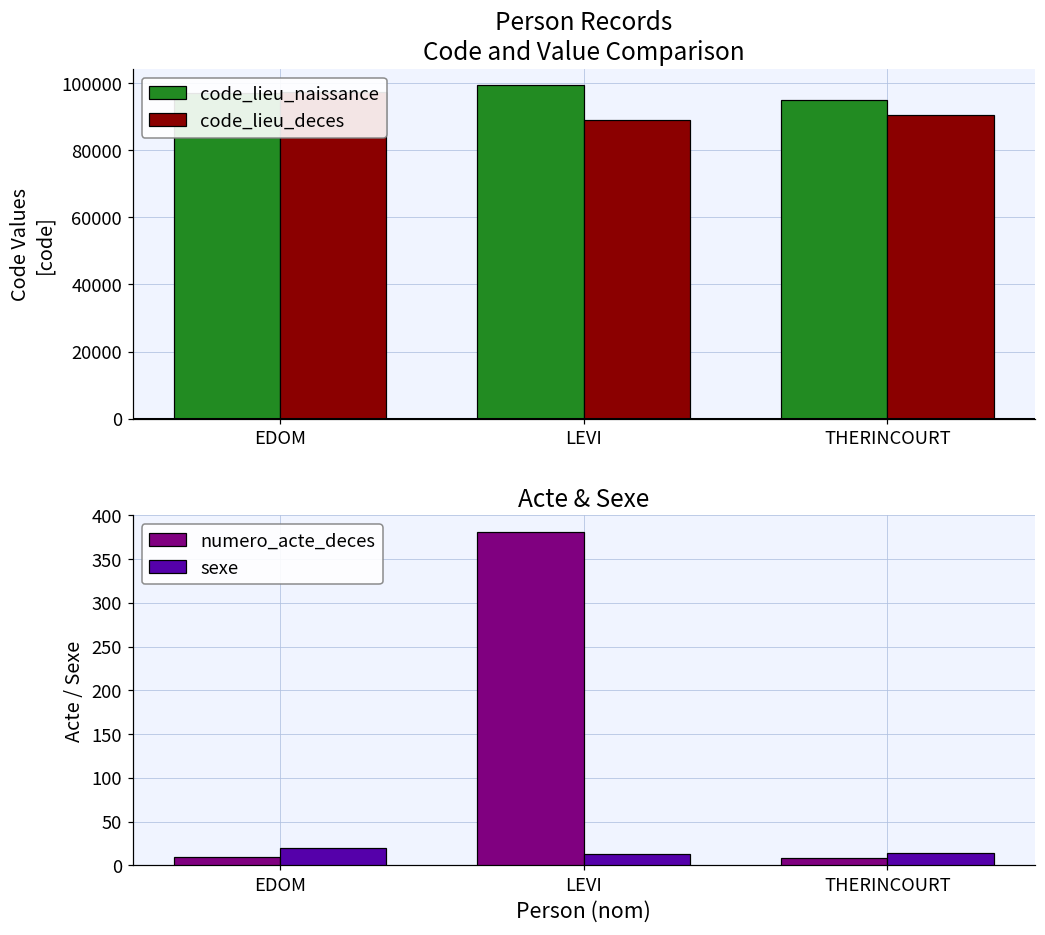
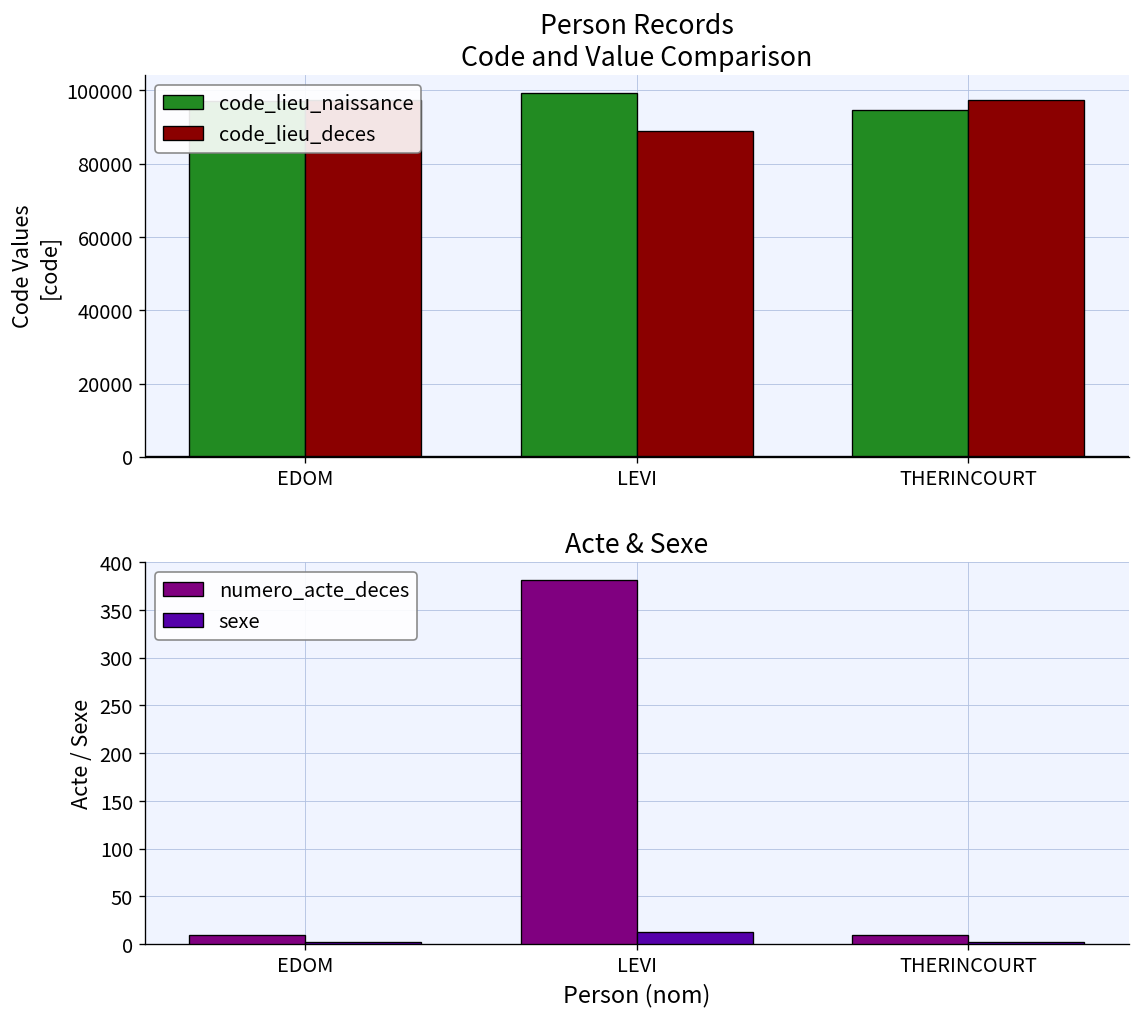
  {
    "Person Records Code and Value Comparison": {
      "code_lieu_naissance": {
        "LEVI": 99000,
        "THERINCOURT": 95000
      },
      "code_lieu_deces": {
        "LEVI": 89000,
-       "THERINCOURT": 90000
+       "THERINCOURT": 97000
      }
    },
    "Acte & Sexe": {
      "numero_acte_deces": {
        "EDOM": 10,
        "LEVI": 380,
        "THERINCOURT": 10
      },
      "sexe": {
-       "EDOM": 20,
+       "EDOM": 0,
        "LEVI": 10,
-       "THERINCOURT": 10
+       "THERINCOURT": 0
      }
    }
  }
